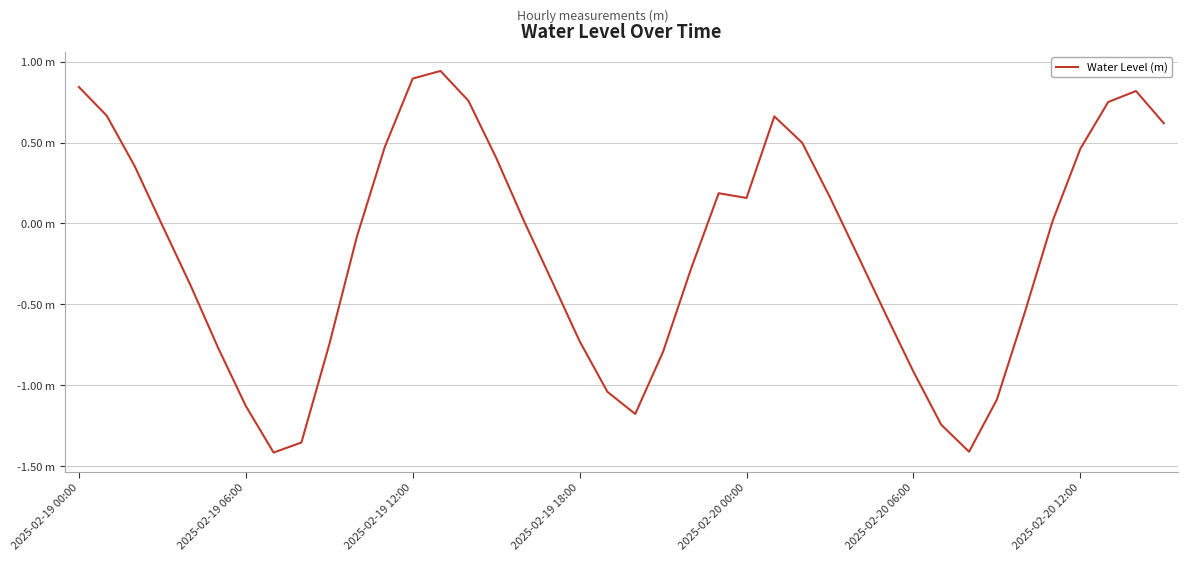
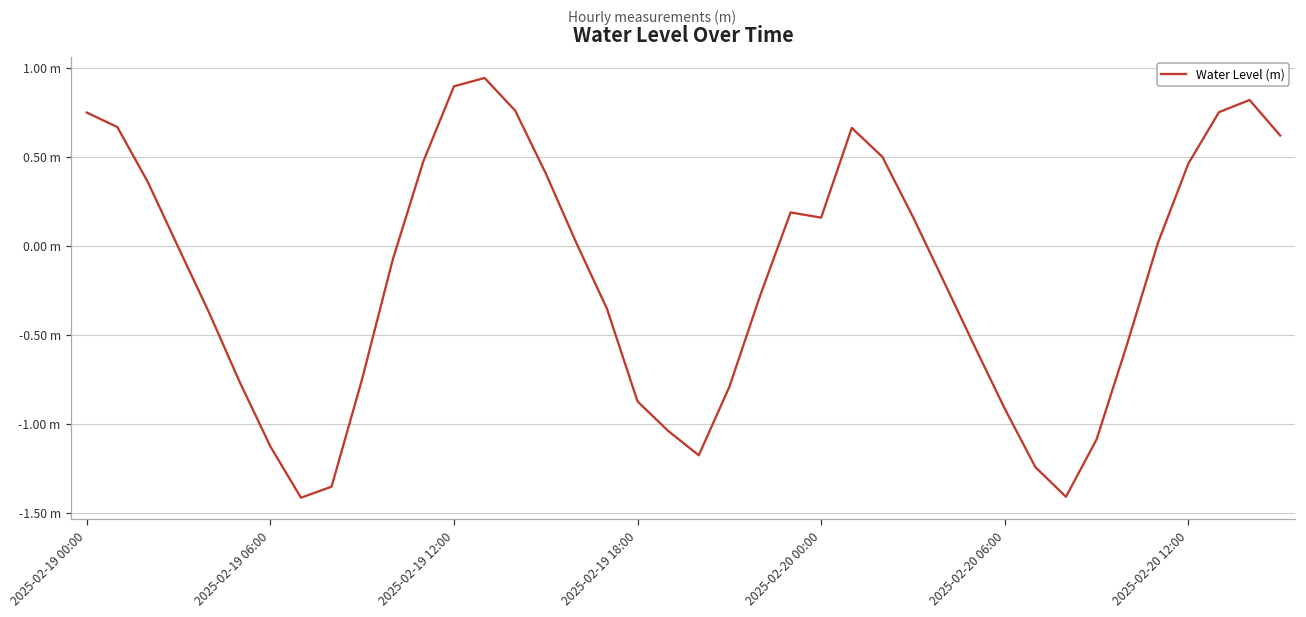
  {
-   "2025-02-19 00:00": "0.84 m",
+   "2025-02-19 00:00": "0.75 m",
    "2025-02-19 06:00": "-1.13 m",
    "2025-02-19 12:00": "0.90 m",
-   "2025-02-19 18:00": "-0.73 m",
+   "2025-02-19 18:00": "-0.87 m",
    "2025-02-20 00:00": "0.16 m",
    "2025-02-20 06:00": "-0.92 m",
    "2025-02-20 12:00": "0.46 m"
  }
